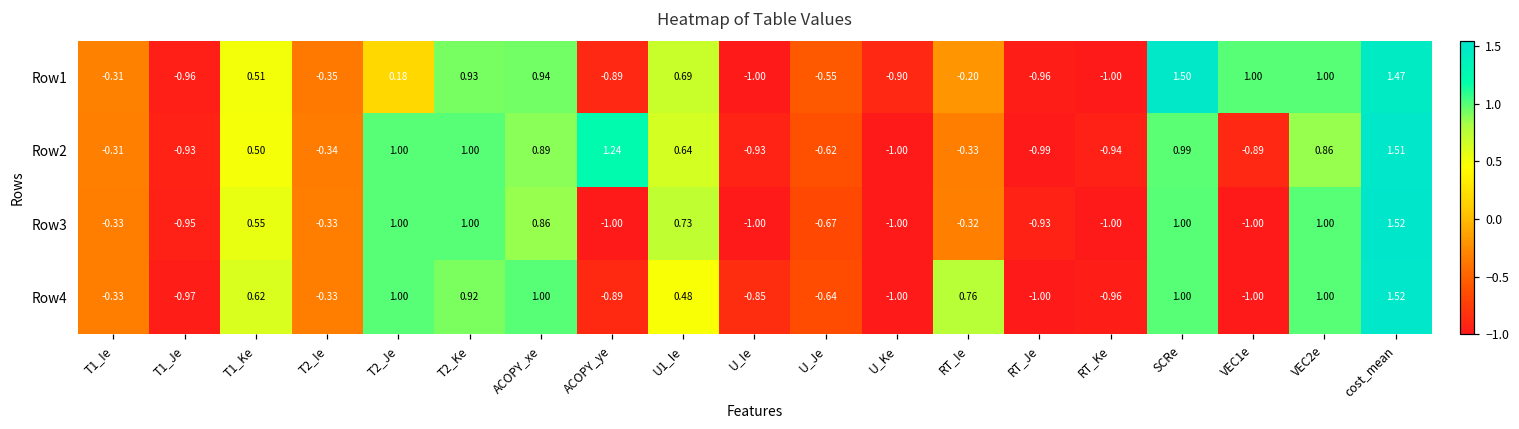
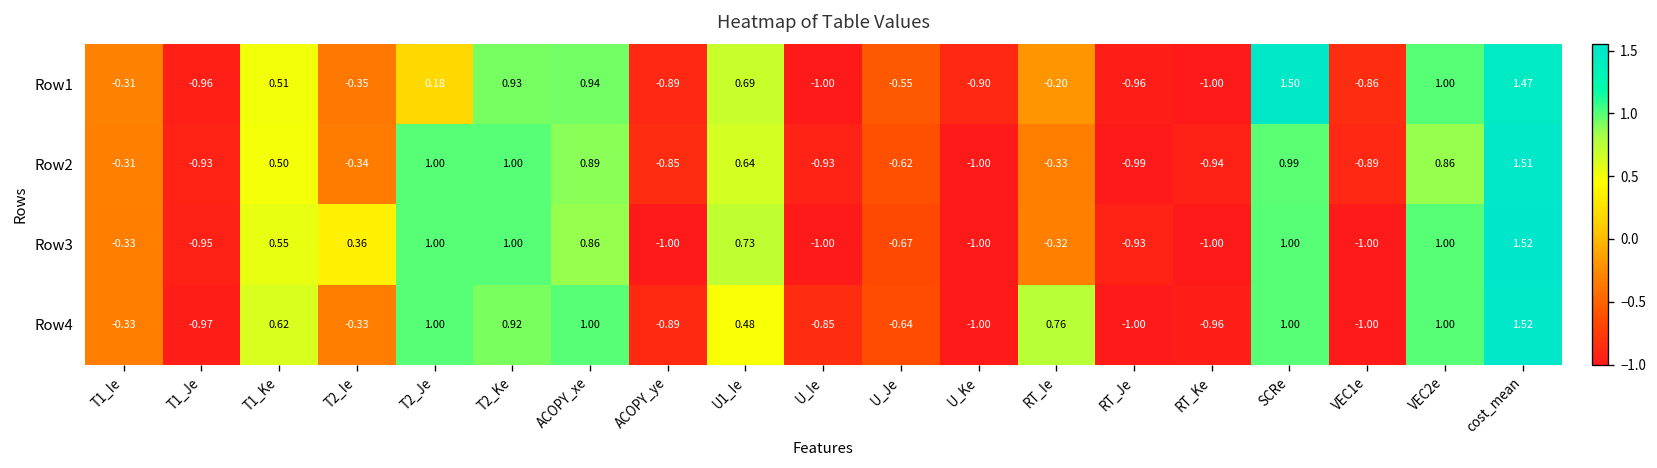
  {
    "Row1": {
      "T1_Ie": -0.31,
      "T1_Je": -0.96,
      "T1_Ke": 0.51,
      "T2_Ie": -0.35,
      "T2_Je": 0.18,
      "T2_Ke": 0.93,
      "ACOPY_xe": 0.94,
      "ACOPY_ye": -0.89,
      "U1_Ie": 0.69,
      "U_Ie": -1.00,
      "U_Je": -0.55,
      "U_Ke": -0.90,
      "RT_Ie": -0.20,
      "RT_Je": -0.96,
      "RT_Ke": -1.00,
      "SCRe": 1.50,
-     "VEC1e": 1.00,
+     "VEC1e": -0.86,
      "VEC2e": 1.00,
      "cost_mean": 1.47
    },
    "Row2": {
      "T1_Ie": -0.31,
      "T1_Je": -0.93,
      "T1_Ke": 0.50,
      "T2_Ie": -0.34,
      "T2_Je": 1.00,
      "T2_Ke": 1.00,
      "ACOPY_xe": 0.89,
-     "ACOPY_ye": 1.24,
+     "ACOPY_ye": -0.85,
      "U1_Ie": 0.64,
      "U_Ie": -0.93,
      "U_Je": -0.62,
      "U_Ke": -1.00,
      "RT_Ie": -0.33,
      "RT_Je": -0.99,
      "RT_Ke": -0.94,
      "SCRe": 0.99,
      "VEC1e": -0.89,
      "VEC2e": 0.86,
      "cost_mean": 1.51
    },
    "Row3": {
      "T1_Ie": -0.33,
      "T1_Je": -0.95,
      "T1_Ke": 0.55,
-     "T2_Ie": -0.33,
+     "T2_Ie": 0.36,
      "T2_Je": 1.00,
      "T2_Ke": 1.00,
      "ACOPY_xe": 0.86,
      "ACOPY_ye": -1.00,
      "U1_Ie": 0.73,
      "U_Ie": -1.00,
      "U_Je": -0.67,
      "U_Ke": -1.00,
      "RT_Ie": -0.32,
      "RT_Je": -0.93,
      "RT_Ke": -1.00,
      "SCRe": 1.00,
      "VEC1e": -1.00,
      "VEC2e": 1.00,
      "cost_mean": 1.52
    },
    "Row4": {
      "T1_Ie": -0.33,
      "T1_Je": -0.97,
      "T1_Ke": 0.62,
      "T2_Ie": -0.33,
      "T2_Je": 1.00,
      "T2_Ke": 0.92,
      "ACOPY_xe": 1.00,
      "ACOPY_ye": -0.89,
      "U1_Ie": 0.48,
      "U_Ie": -0.85,
      "U_Je": -0.64,
      "U_Ke": -1.00,
      "RT_Ie": 0.76,
      "RT_Je": -1.00,
      "RT_Ke": -0.96,
      "SCRe": 1.00,
      "VEC1e": -1.00,
      "VEC2e": 1.00,
      "cost_mean": 1.52
    }
  }
